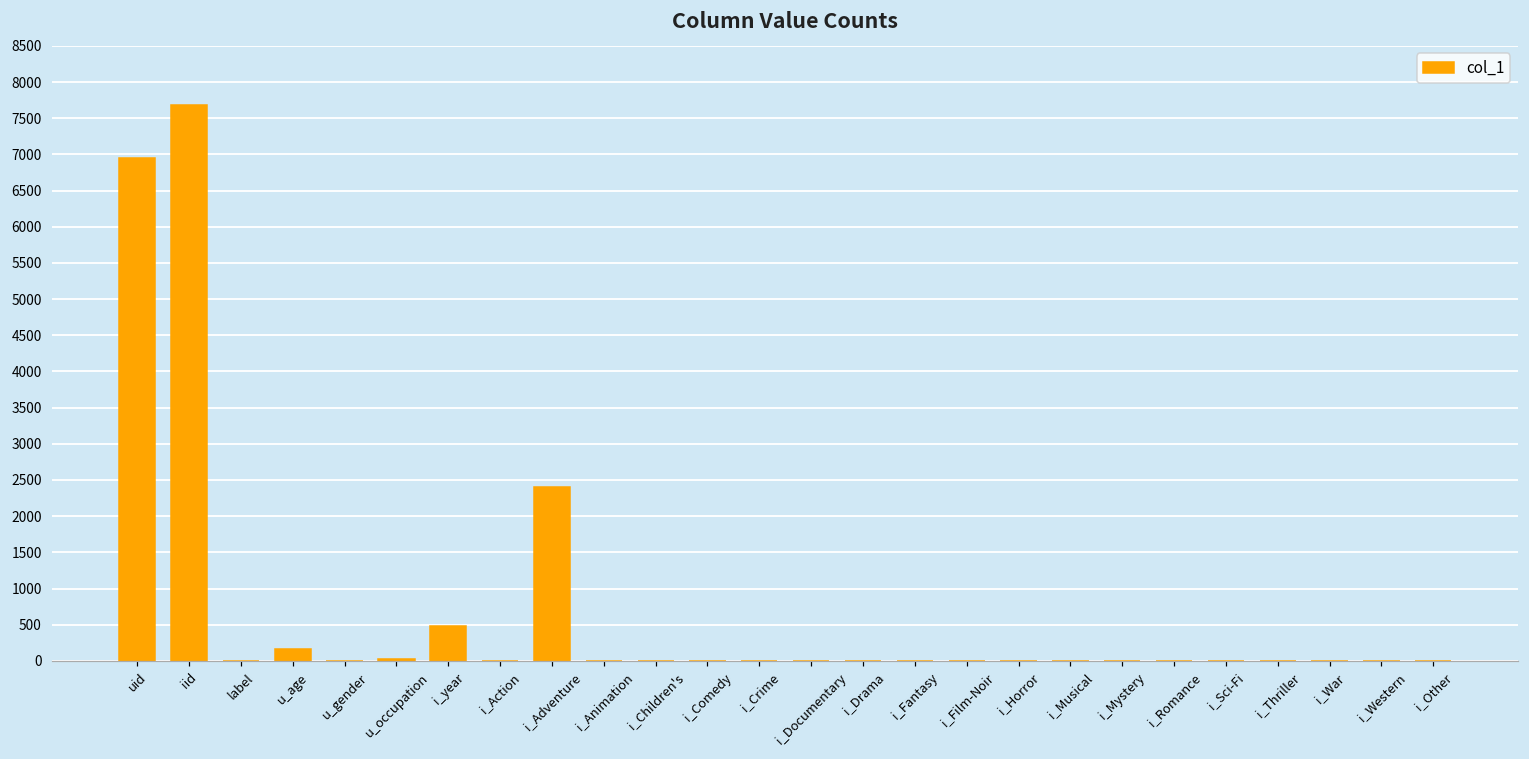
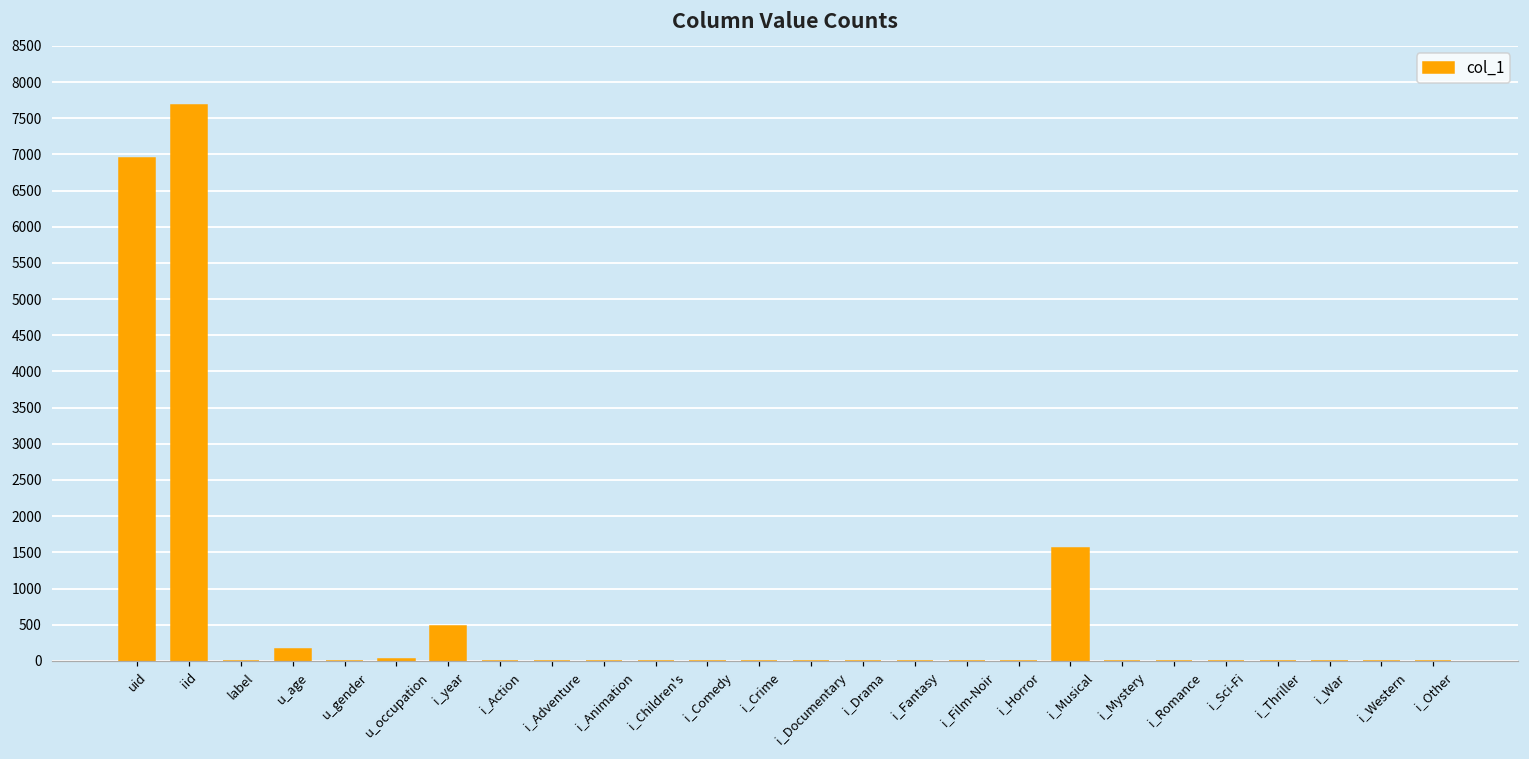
  {
    "uid": 6900,
    "iid": 7700,
    "u_age": 200,
    "i_year": 500,
-   "i_Adventure": 2400,
-   "i_Musical": 0
+   "i_Adventure": 0,
+   "i_Musical": 1600
  }
